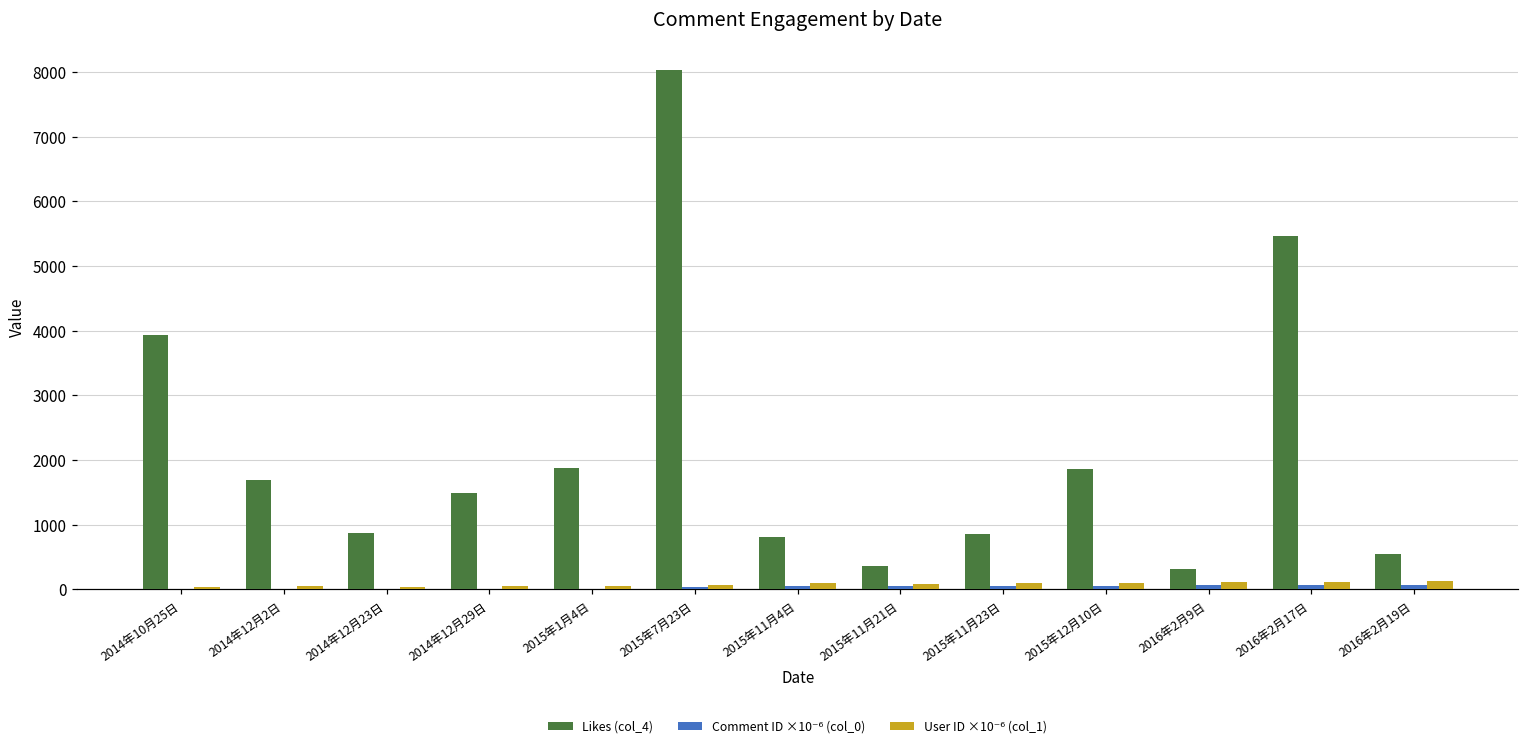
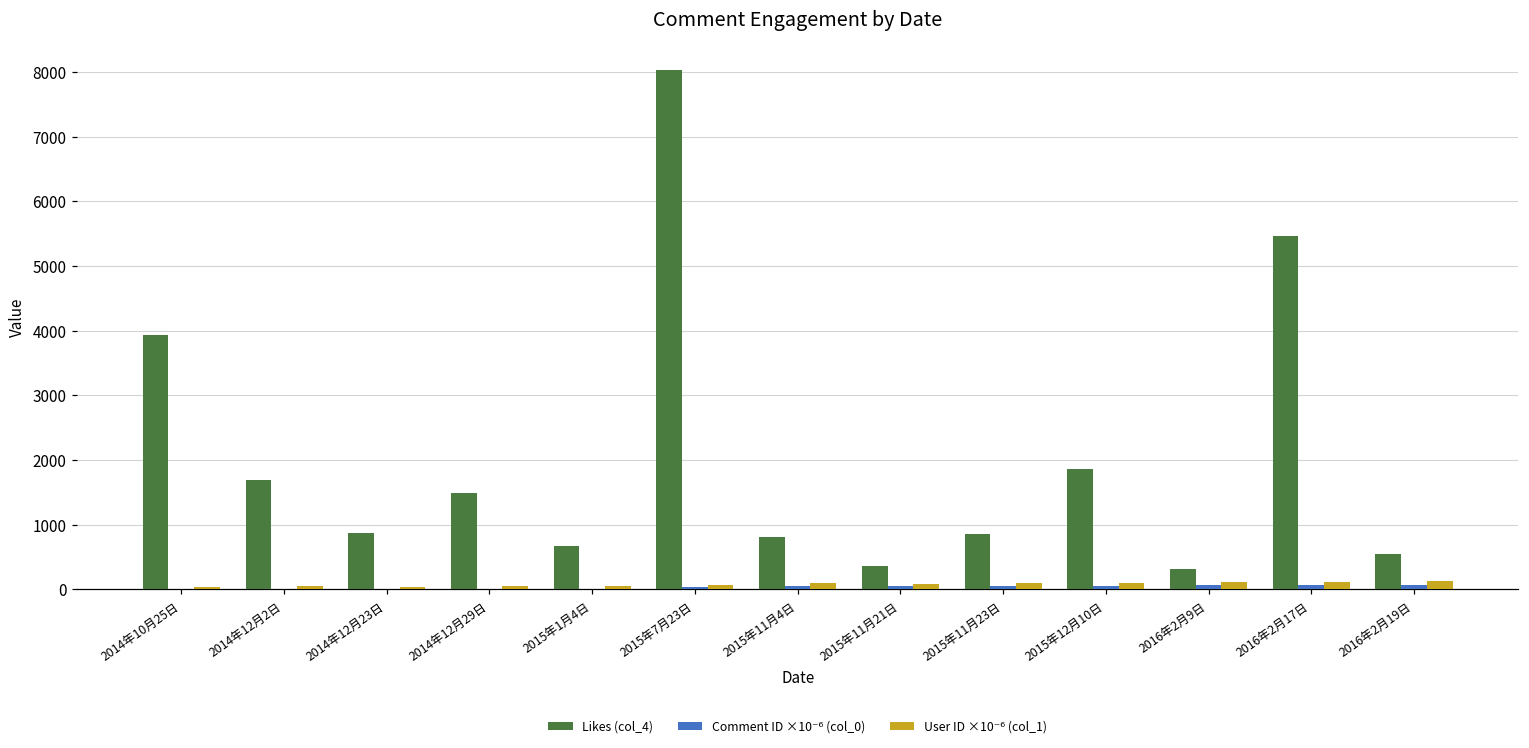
  {
    "Likes (col_4)": {
      "2014年10月25日": 3900,
      "2014年12月2日": 1700,
      "2014年12月23日": 900,
      "2014年12月29日": 1500,
-     "2015年1月4日": 1900,
+     "2015年1月4日": 700,
      "2015年7月23日": 8000,
      "2015年11月4日": 800,
      "2015年11月21日": 400,
      "2015年11月23日": 900,
      "2015年12月10日": 1900,
      "2016年2月9日": 300,
      "2016年2月17日": 5500,
      "2016年2月19日": 500
    },
    "Comment ID ×10⁻⁶ (col_0)": {
      "2015年11月4日": 0,
      "2015年11月21日": 0,
      "2015年11月23日": 0,
      "2015年12月10日": 100,
      "2016年2月9日": 100,
      "2016年2月17日": 100,
      "2016年2月19日": 100
    },
    "User ID ×10⁻⁶ (col_1)": {
      "2014年12月29日": 0,
      "2015年1月4日": 0,
      "2015年7月23日": 100,
      "2015年11月4日": 100,
      "2015年11月21日": 100,
      "2015年11月23日": 100,
      "2015年12月10日": 100,
      "2016年2月9日": 100,
      "2016年2月17日": 100,
      "2016年2月19日": 100
    }
  }
